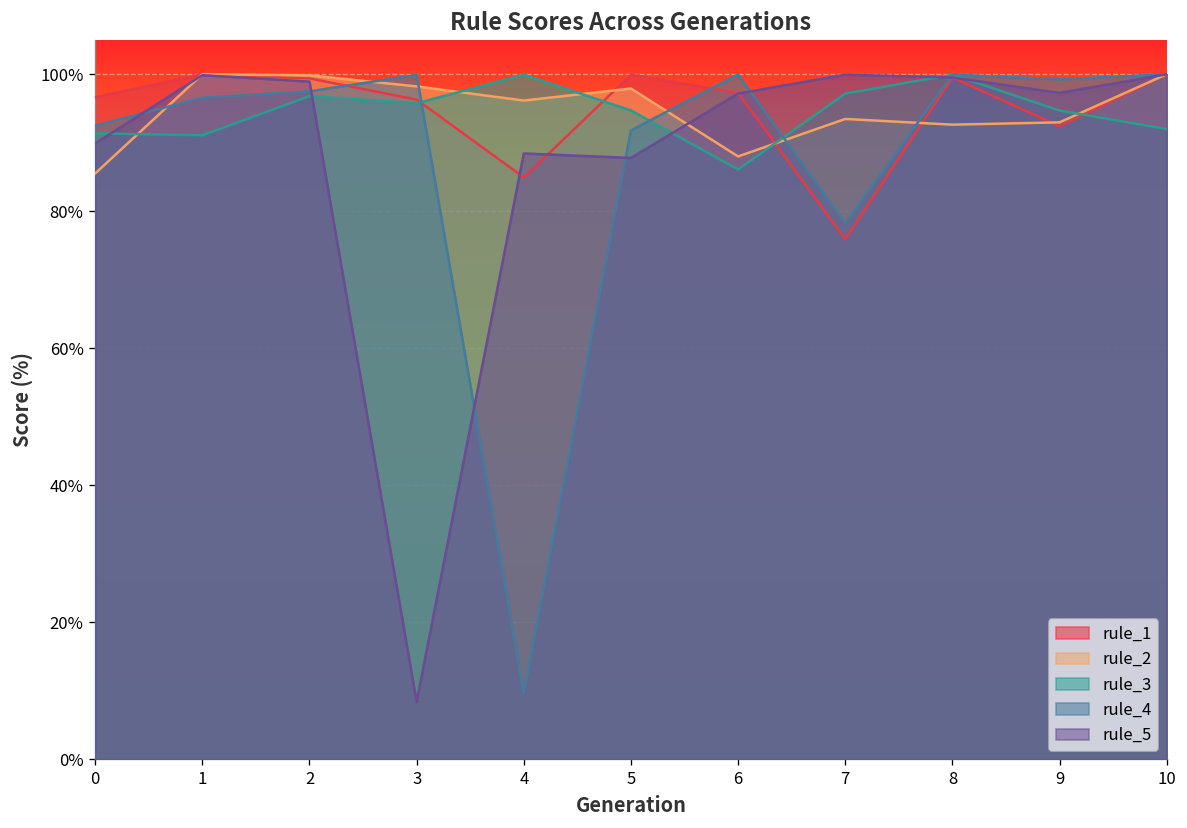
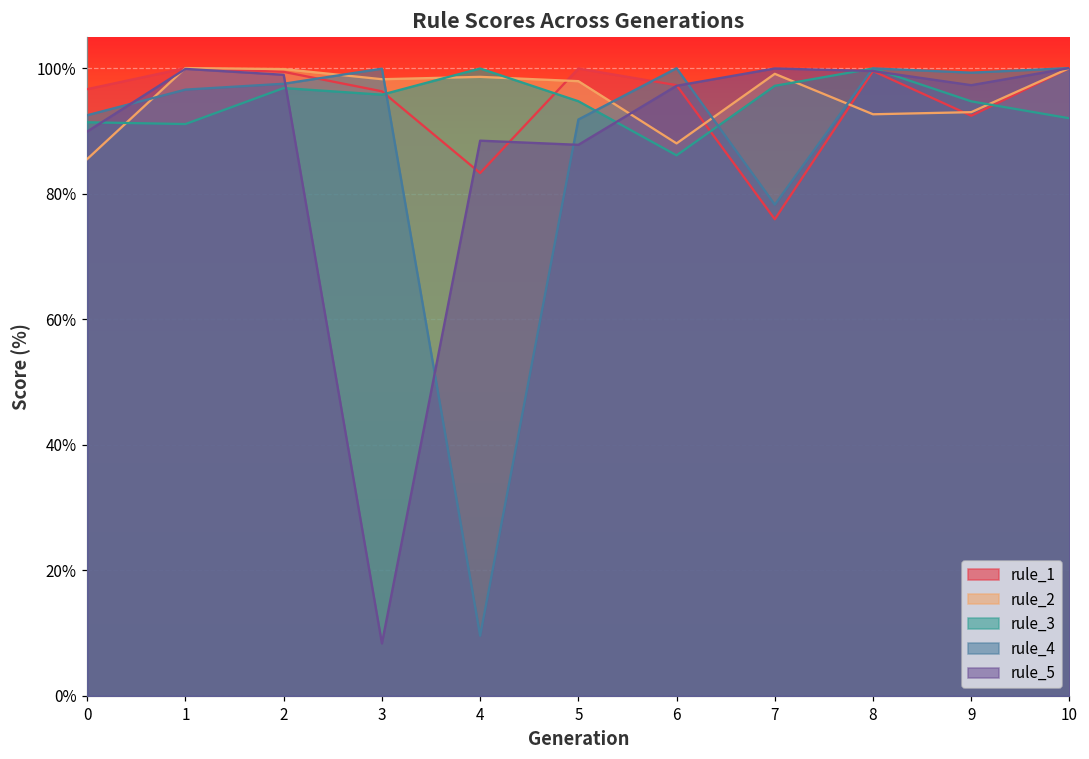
  {
    "rule_1": {
      "0": "97%",
      "3": "96%",
-     "4": "85%",
+     "4": "83%",
      "5": "100%",
      "7": "76%",
      "9": "92%"
    },
    "rule_2": {
      "0": "86%",
      "3": "98%",
-     "4": "96%",
+     "4": "99%",
      "5": "98%",
      "6": "88%",
-     "7": "93%",
+     "7": "99%",
      "8": "93%",
      "9": "93%"
    }
  }
